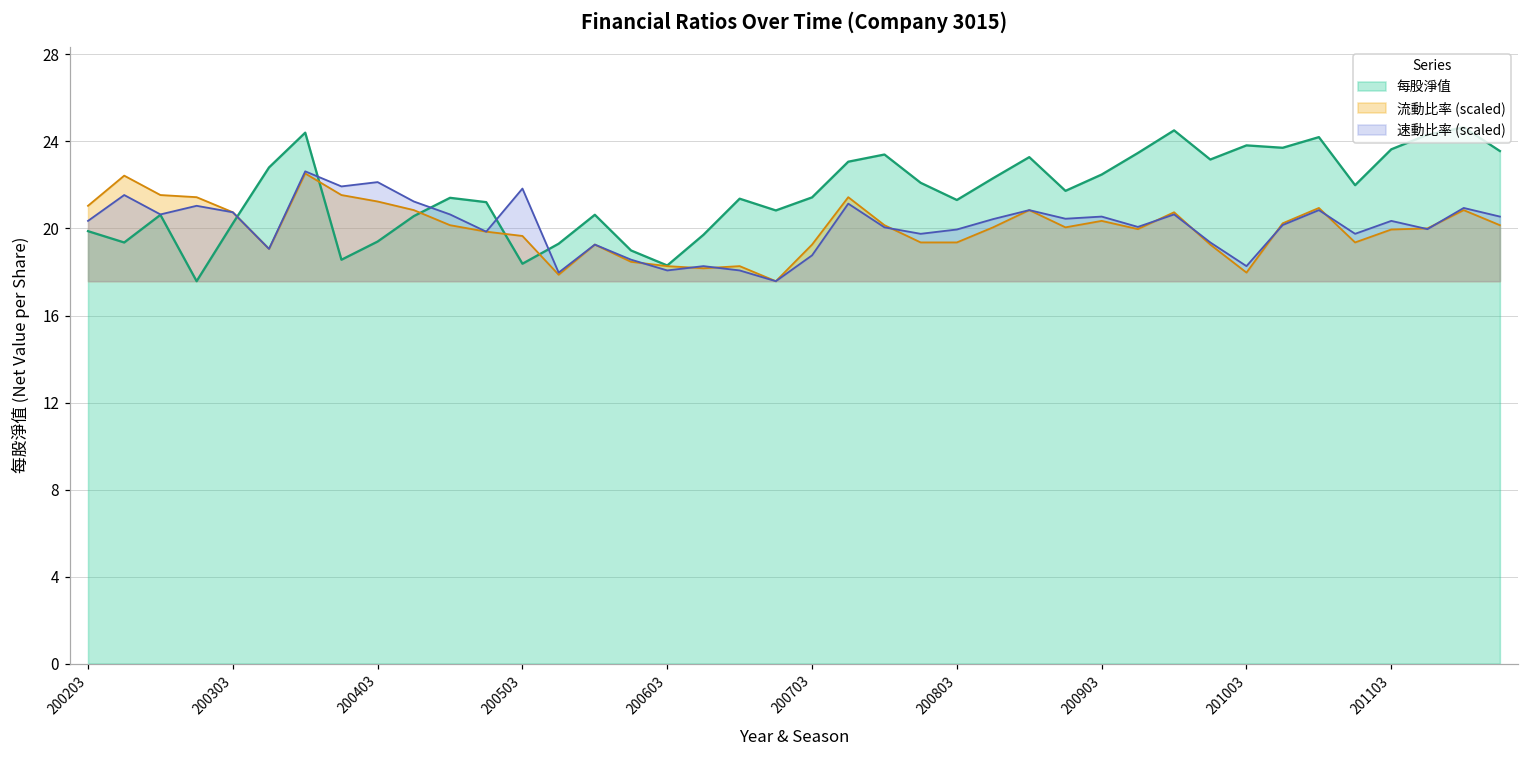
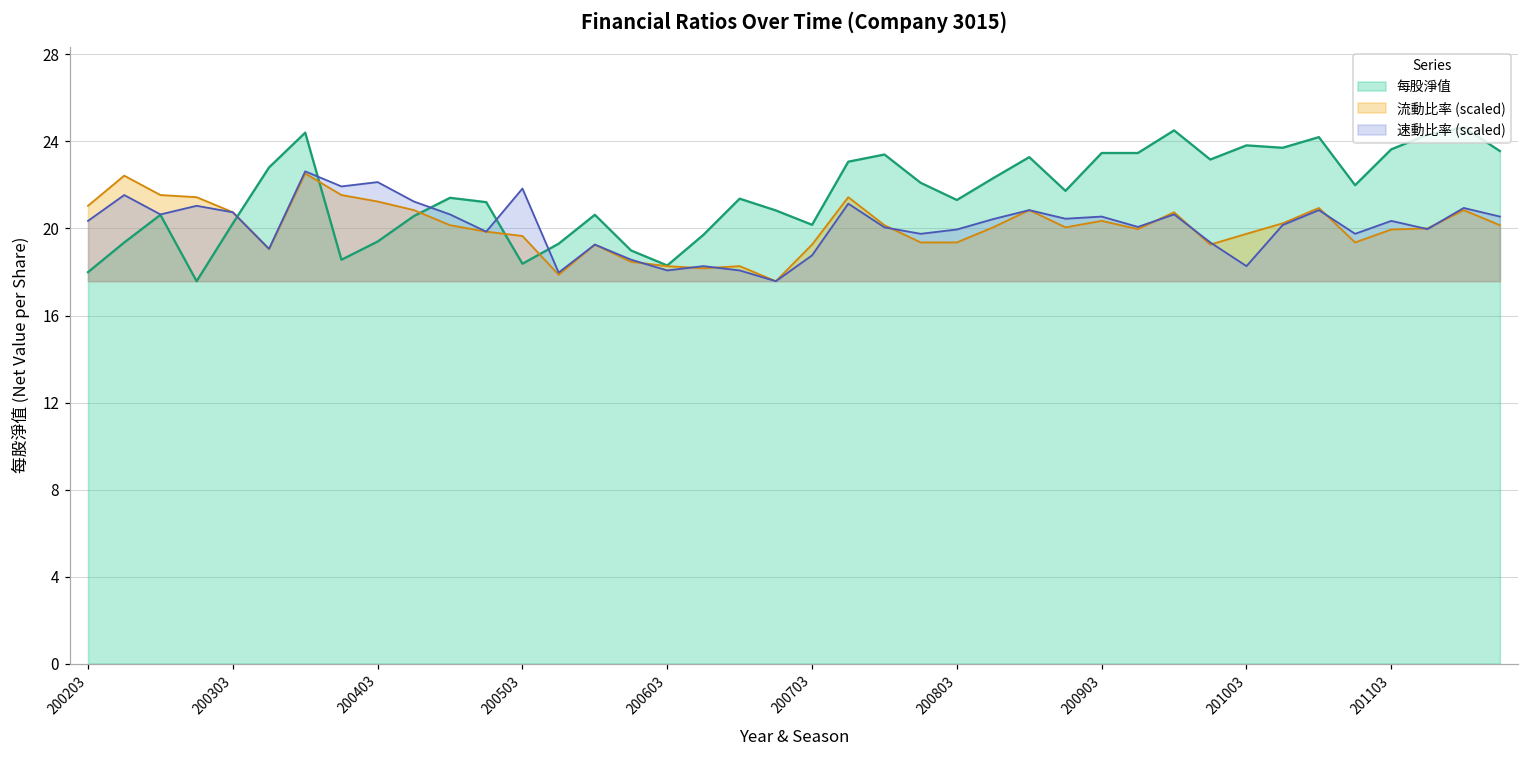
  {
    "每股淨值": {
-     "200203": 19.9,
+     "200203": 18.0,
      "200303": 20.2,
      "200403": 19.4,
      "200503": 18.4,
-     "200703": 21.4,
+     "200703": 20.2,
      "200803": 21.3,
-     "200903": 22.5,
+     "200903": 23.5,
      "201003": 23.8,
      "201103": 23.6
    },
    "流動比率 (scaled)": {
      "200203": 21.0,
      "200403": 21.2,
      "200503": 19.7,
      "200703": 19.3,
      "200803": 19.4,
      "200903": 20.3,
-     "201003": 18.0,
+     "201003": 19.8,
      "201103": 20.0
    },
    "速動比率 (scaled)": {
      "200203": 20.3,
      "200403": 22.1,
      "200503": 21.8,
      "200603": 18.1,
      "200703": 18.8,
      "200803": 20.0,
      "200903": 20.5,
      "201003": 18.3,
      "201103": 20.3
    }
  }
